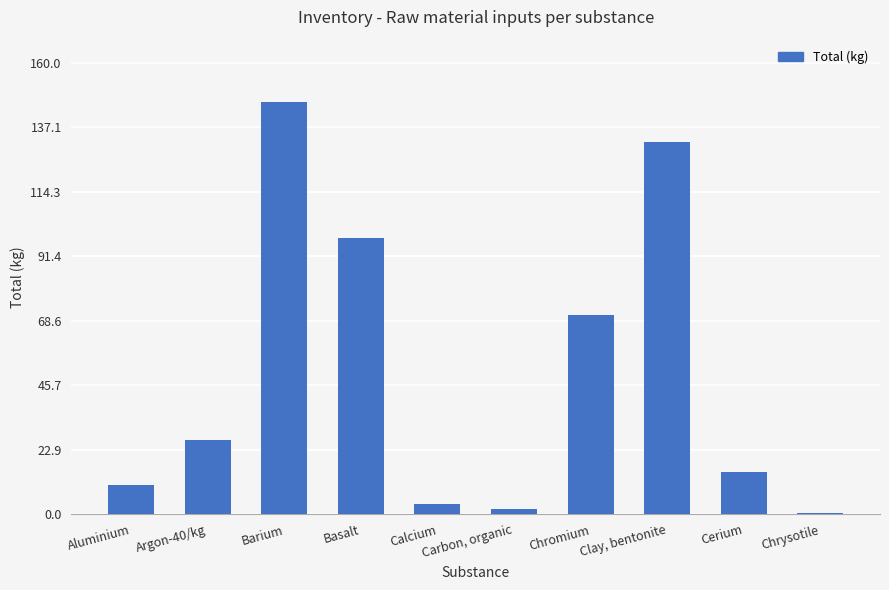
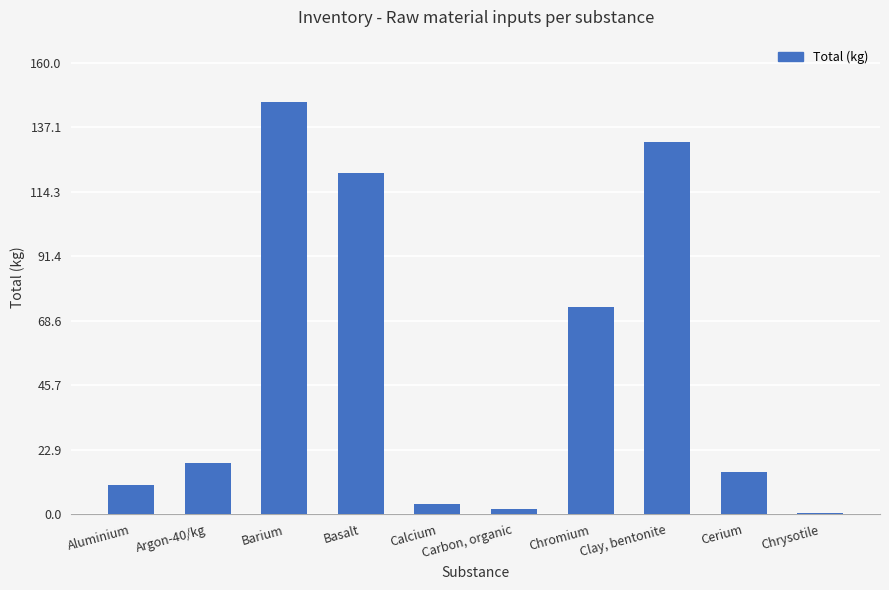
  {
    "Aluminium": 10,
-   "Argon-40/kg": 26,
+   "Argon-40/kg": 18,
    "Barium": 146,
-   "Basalt": 98,
+   "Basalt": 121,
    "Calcium": 4,
    "Carbon, organic": 2,
-   "Chromium": 70,
+   "Chromium": 73,
    "Clay, bentonite": 132,
    "Cerium": 15
  }
